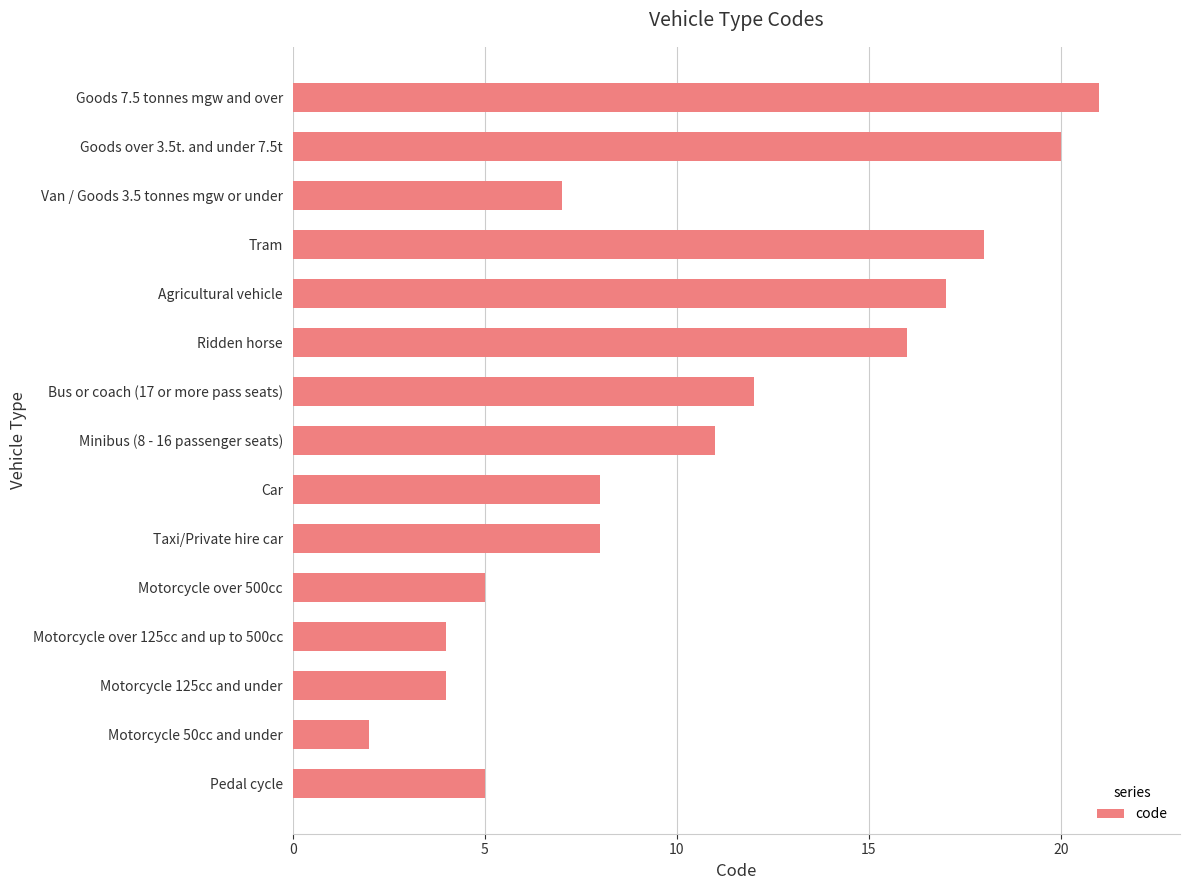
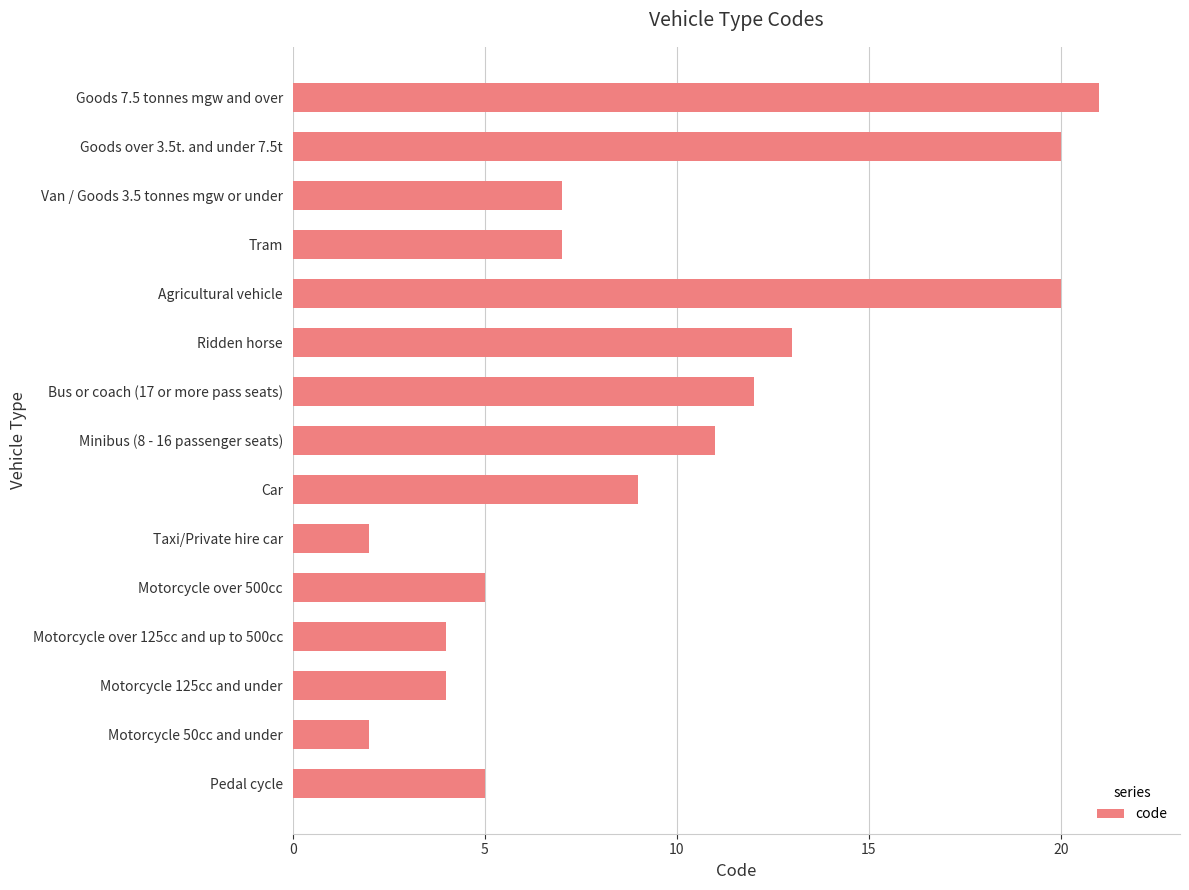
  {
    "Goods 7.5 tonnes mgw and over": 21,
    "Goods over 3.5t. and under 7.5t": 20,
    "Van / Goods 3.5 tonnes mgw or under": 7,
-   "Tram": 18,
-   "Agricultural vehicle": 17,
-   "Ridden horse": 16,
+   "Tram": 7,
+   "Agricultural vehicle": 20,
+   "Ridden horse": 13,
    "Bus or coach (17 or more pass seats)": 12,
    "Minibus (8 - 16 passenger seats)": 11,
-   "Car": 8,
-   "Taxi/Private hire car": 8,
+   "Car": 9,
+   "Taxi/Private hire car": 2,
    "Motorcycle over 500cc": 5,
    "Motorcycle over 125cc and up to 500cc": 4,
    "Motorcycle 125cc and under": 4,
    "Motorcycle 50cc and under": 2,
    "Pedal cycle": 5
  }
